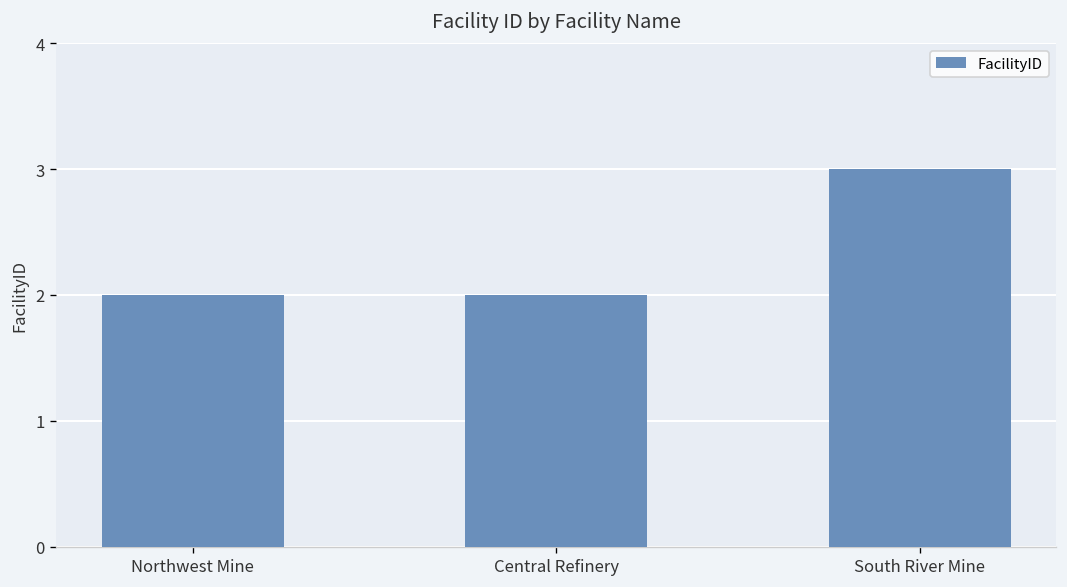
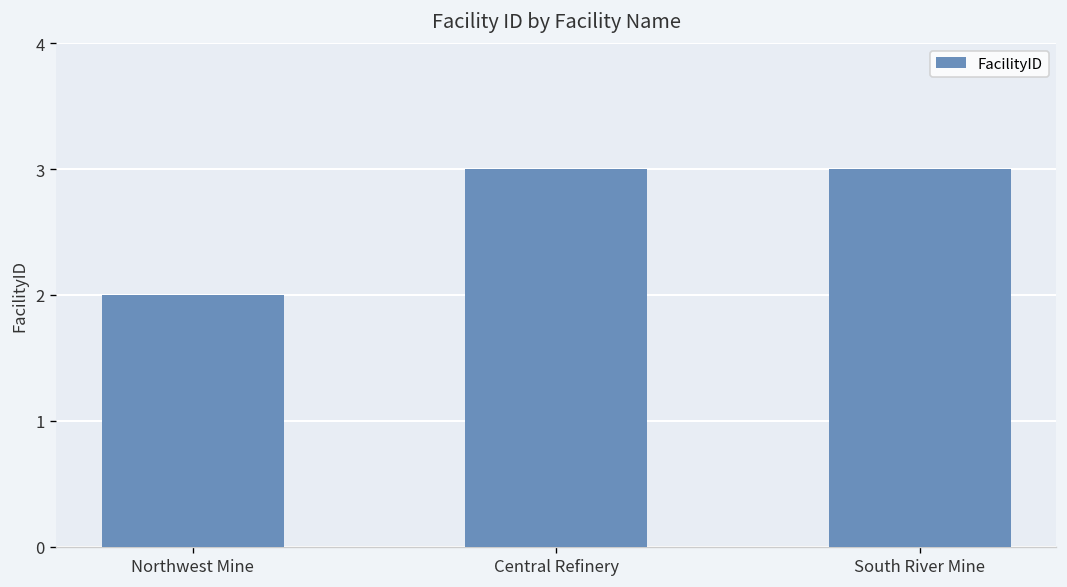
  {
    "Northwest Mine": 2,
-   "Central Refinery": 2,
+   "Central Refinery": 3,
    "South River Mine": 3
  }
